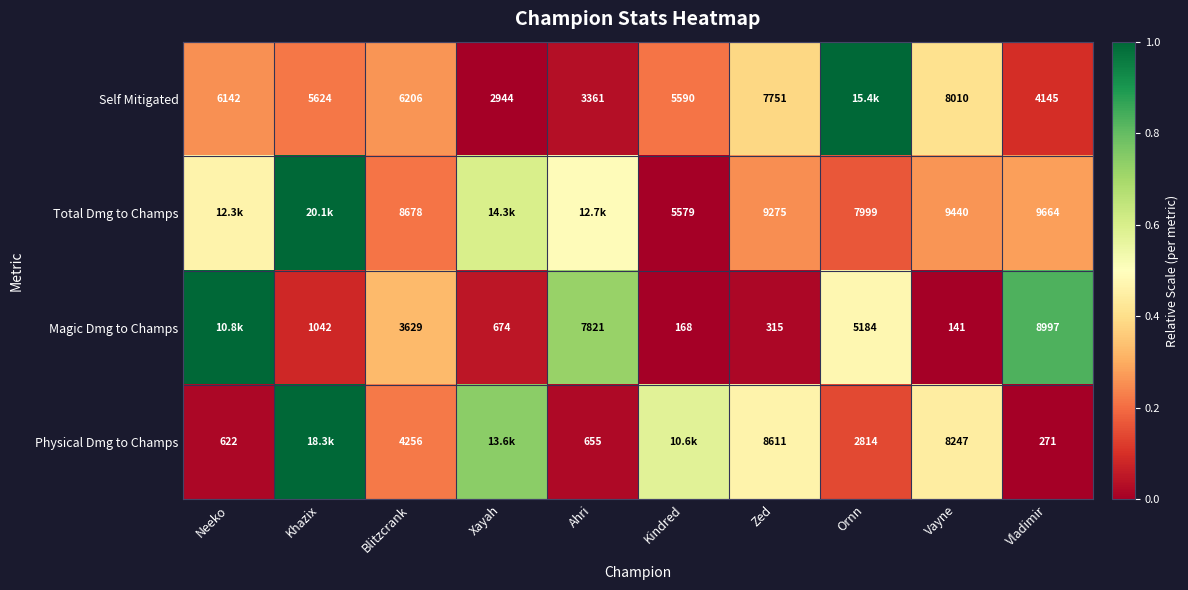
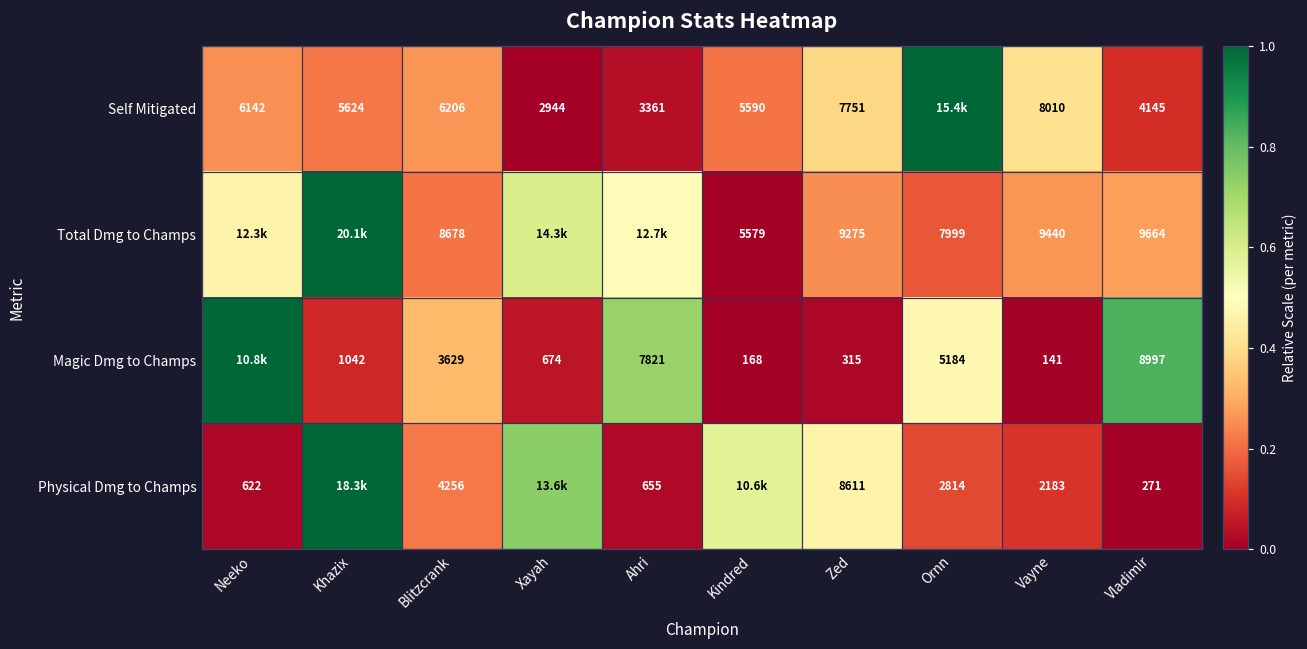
  {
    "Self Mitigated": {
      "Neeko": "6142",
      "Khazix": "5624",
      "Blitzcrank": "6206",
      "Xayah": "2944",
      "Ahri": "3361",
      "Kindred": "5590",
      "Zed": "7751",
      "Ornn": "15.4k",
      "Vayne": "8010",
      "Vladimir": "4145"
    },
    "Total Dmg to Champs": {
      "Neeko": "12.3k",
      "Khazix": "20.1k",
      "Blitzcrank": "8678",
      "Xayah": "14.3k",
      "Ahri": "12.7k",
      "Kindred": "5579",
      "Zed": "9275",
      "Ornn": "7999",
      "Vayne": "9440",
      "Vladimir": "9664"
    },
    "Magic Dmg to Champs": {
      "Neeko": "10.8k",
      "Khazix": "1042",
      "Blitzcrank": "3629",
      "Xayah": "674",
      "Ahri": "7821",
      "Kindred": "168",
      "Zed": "315",
      "Ornn": "5184",
      "Vayne": "141",
      "Vladimir": "8997"
    },
    "Physical Dmg to Champs": {
      "Neeko": "622",
      "Khazix": "18.3k",
      "Blitzcrank": "4256",
      "Xayah": "13.6k",
      "Ahri": "655",
      "Kindred": "10.6k",
      "Zed": "8611",
      "Ornn": "2814",
-     "Vayne": "8247",
+     "Vayne": "2183",
      "Vladimir": "271"
    }
  }
